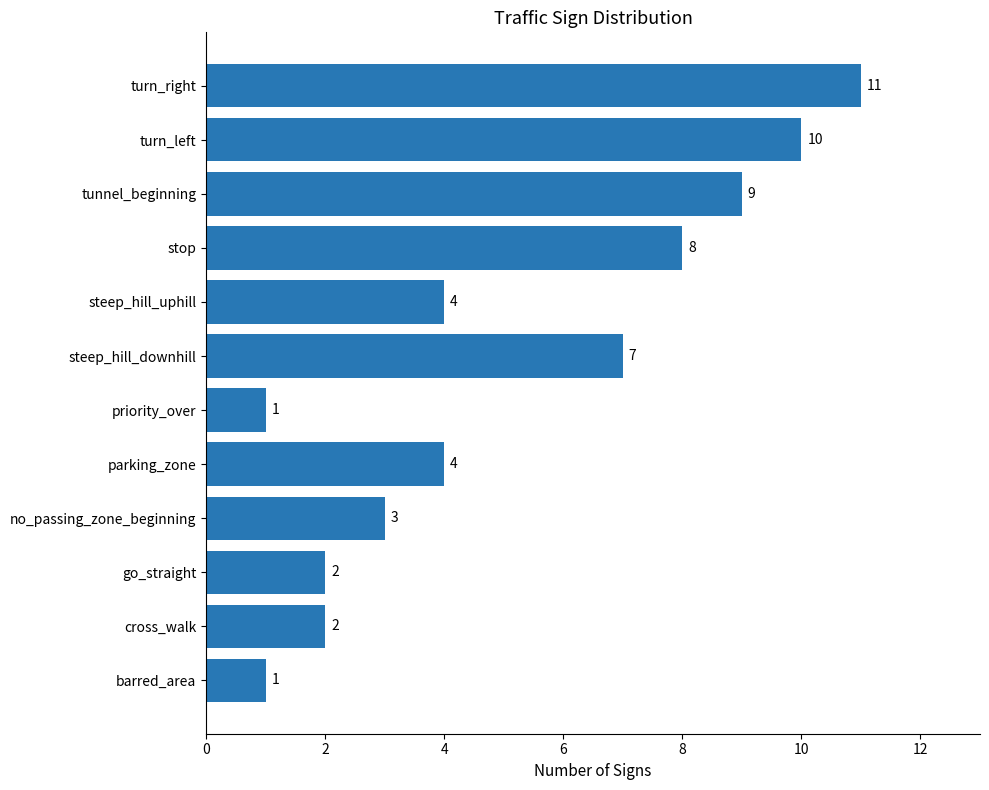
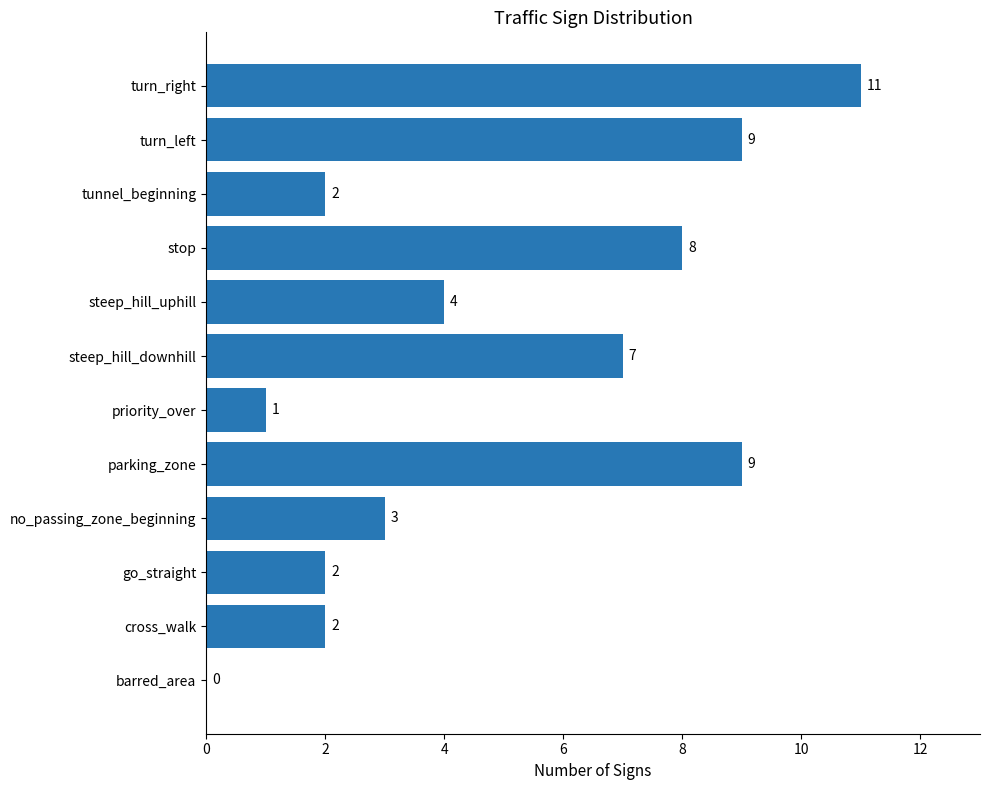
  {
    "turn_right": 11,
-   "turn_left": 10,
-   "tunnel_beginning": 9,
+   "turn_left": 9,
+   "tunnel_beginning": 2,
    "stop": 8,
    "steep_hill_uphill": 4,
    "steep_hill_downhill": 7,
    "priority_over": 1,
-   "parking_zone": 4,
+   "parking_zone": 9,
    "no_passing_zone_beginning": 3,
    "go_straight": 2,
    "cross_walk": 2,
-   "barred_area": 1
+   "barred_area": 0
  }
